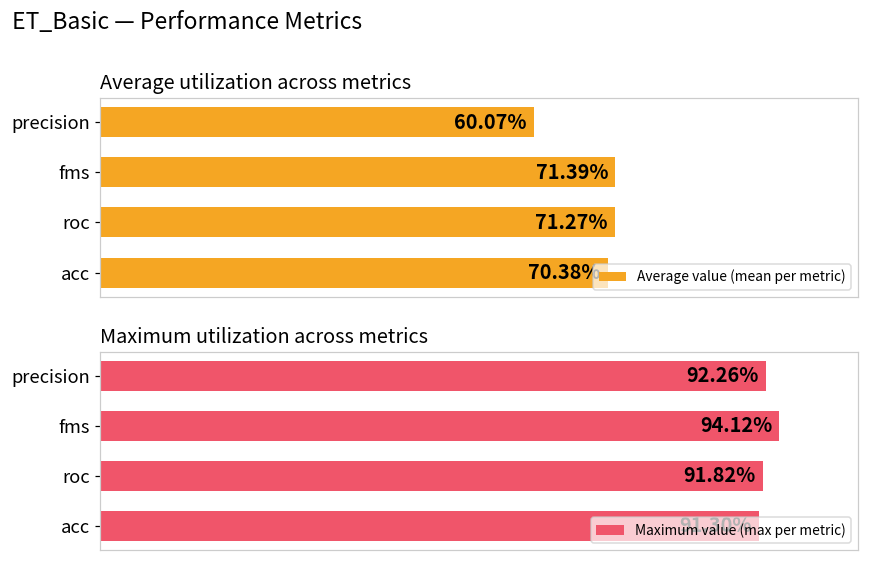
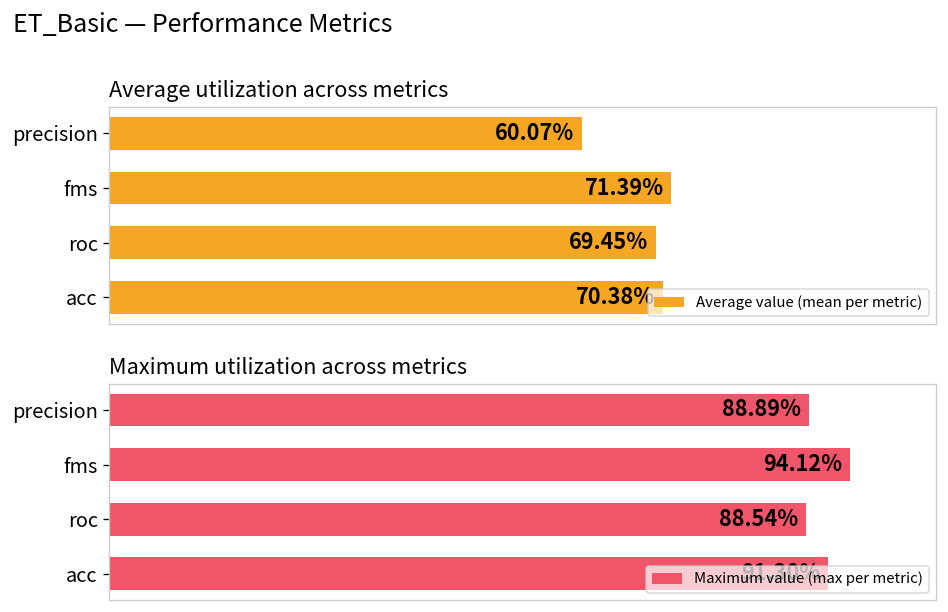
  {
    "Average utilization across metrics": {
      "precision": "60.07%",
      "fms": "71.39%",
-     "roc": "71.27%"
+     "roc": "69.45%"
    },
    "Maximum utilization across metrics": {
-     "precision": "92.26%",
+     "precision": "88.89%",
      "fms": "94.12%",
-     "roc": "91.82%"
+     "roc": "88.54%"
    }
  }
